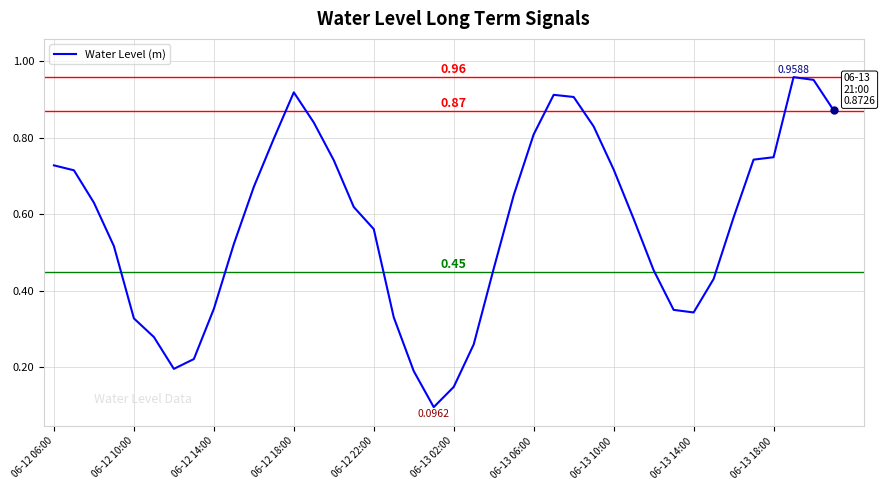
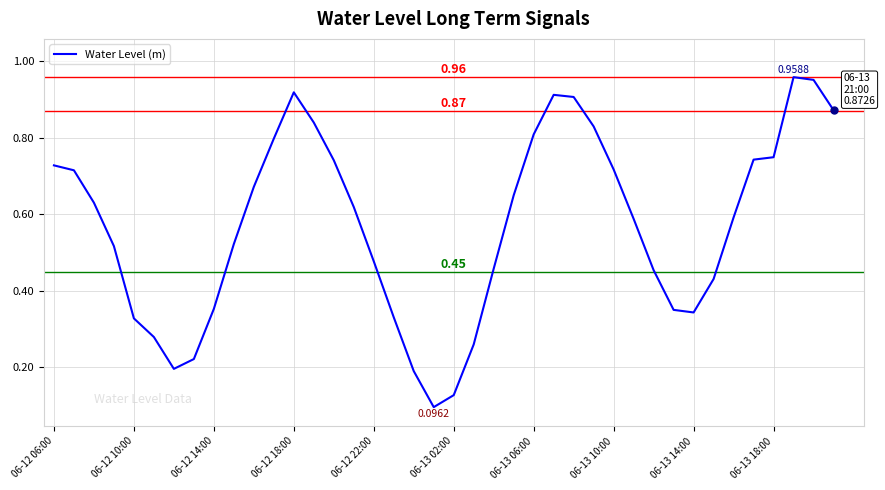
  {
    "Water Level (m)": {
      "06-12 06:00": 0.73,
      "06-12 10:00": 0.33,
      "06-12 14:00": 0.35,
      "06-12 18:00": 0.92,
-     "06-12 22:00": 0.56,
-     "06-13 02:00": 0.15,
+     "06-12 22:00": 0.48,
+     "06-13 02:00": 0.13,
      "06-13 06:00": 0.81,
      "06-13 10:00": 0.72,
      "06-13 14:00": 0.34,
      "06-13 18:00": 0.75
    }
  }
